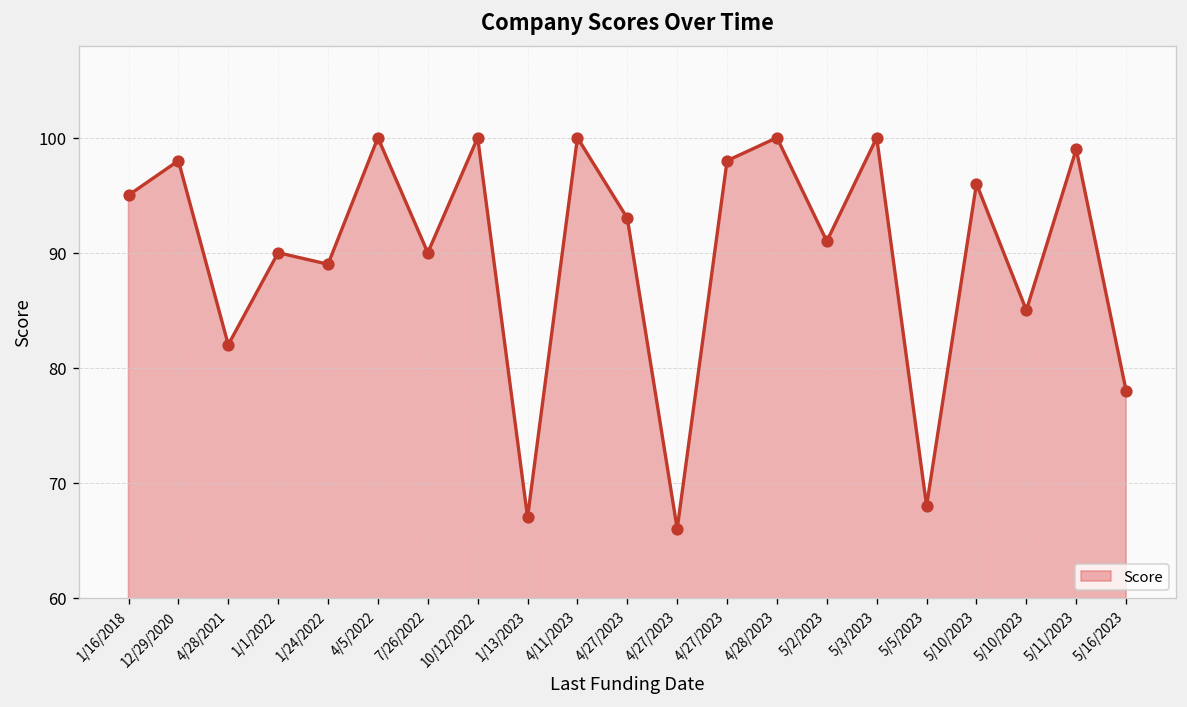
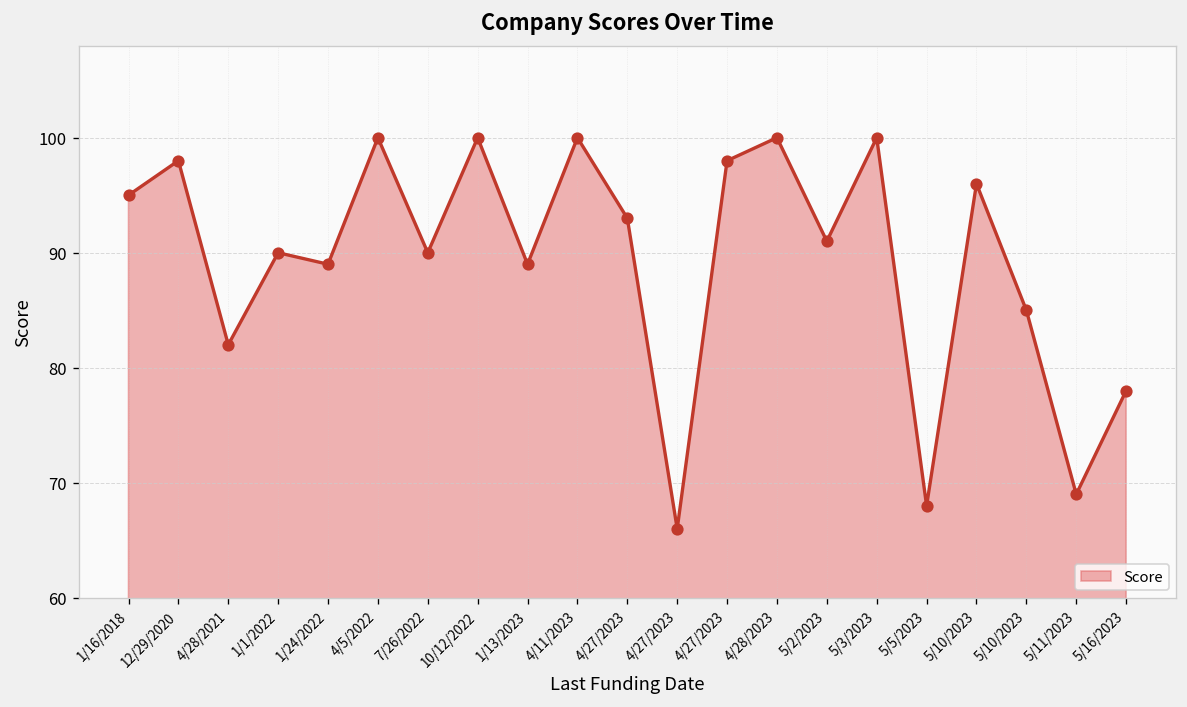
  {
    "1/16/2018": 95,
    "12/29/2020": 98,
    "4/28/2021": 82,
    "1/1/2022": 90,
    "1/24/2022": 89,
    "4/5/2022": 100,
    "7/26/2022": 90,
    "10/12/2022": 100,
-   "1/13/2023": 67,
+   "1/13/2023": 89,
    "4/11/2023": 100,
    "4/28/2023": 100,
    "5/2/2023": 91,
    "5/3/2023": 100,
    "5/5/2023": 68,
-   "5/11/2023": 99,
+   "5/11/2023": 69,
    "5/16/2023": 78
  }
